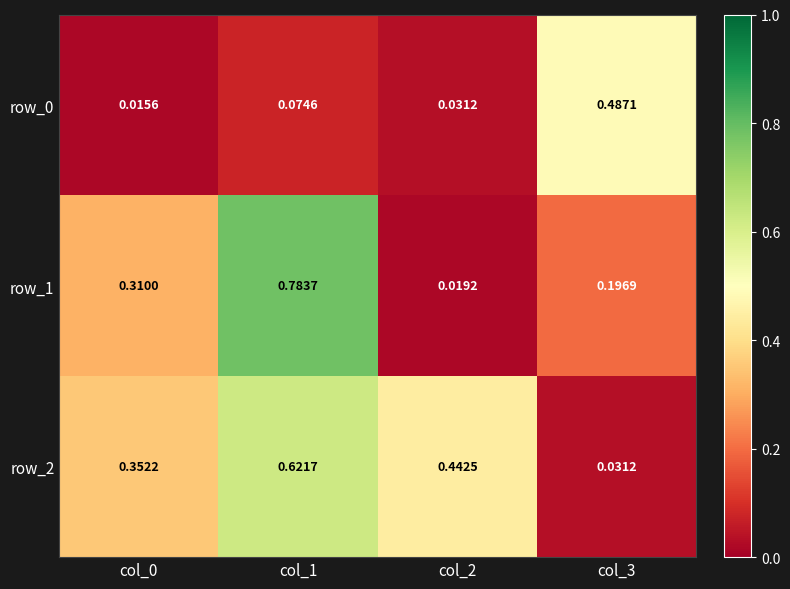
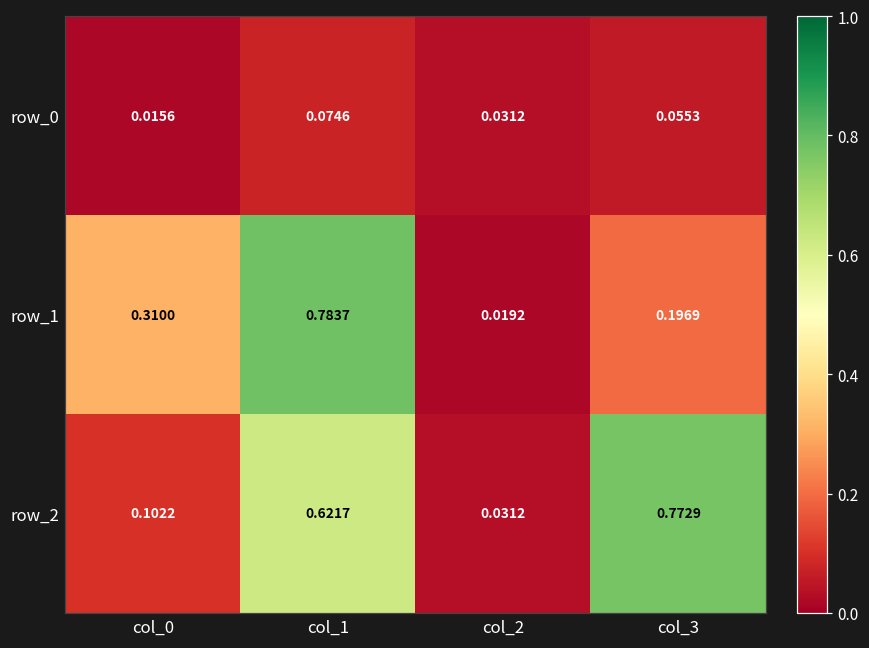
  {
    "row_0": {
      "col_0": 0.0156,
      "col_1": 0.0746,
      "col_2": 0.0312,
-     "col_3": 0.4871
+     "col_3": 0.0553
    },
    "row_1": {
      "col_0": 0.3100,
      "col_1": 0.7837,
      "col_2": 0.0192,
      "col_3": 0.1969
    },
    "row_2": {
-     "col_0": 0.3522,
+     "col_0": 0.1022,
      "col_1": 0.6217,
-     "col_2": 0.4425,
-     "col_3": 0.0312
+     "col_2": 0.0312,
+     "col_3": 0.7729
    }
  }
